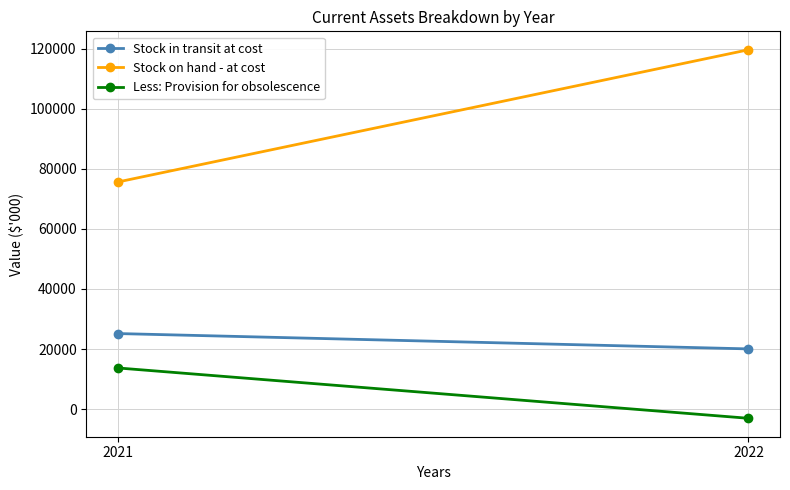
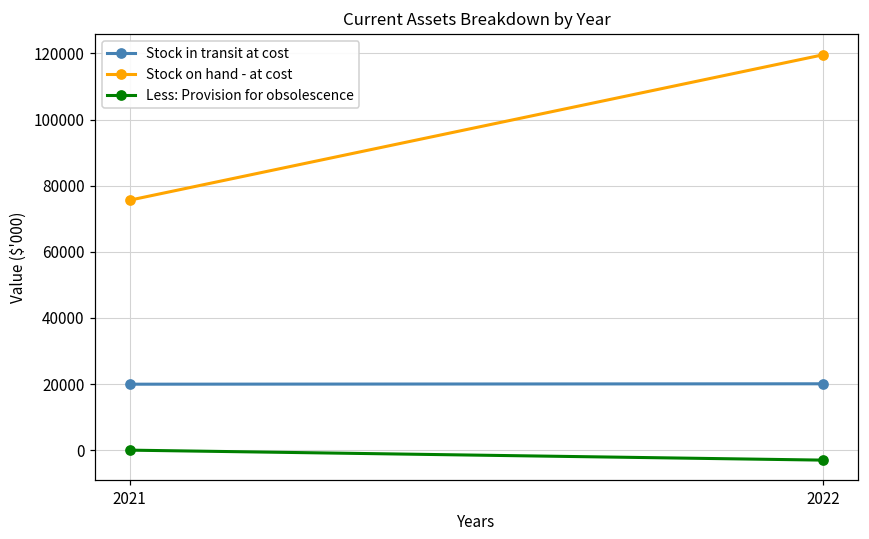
  {
    "Stock in transit at cost": {
-     "2021": 25000,
+     "2021": 20000,
      "2022": 20000
    },
    "Stock on hand - at cost": {
      "2021": 76000,
      "2022": 120000
    },
    "Less: Provision for obsolescence": {
-     "2021": 14000,
+     "2021": 0,
      "2022": -3000
    }
  }
